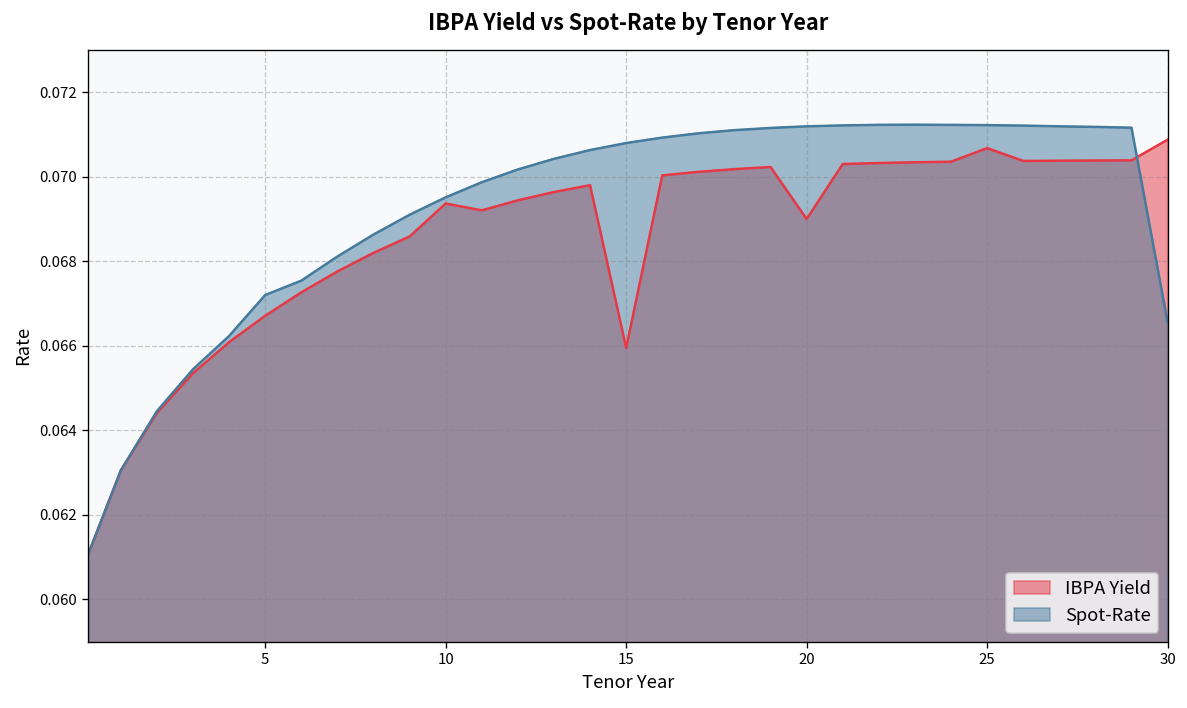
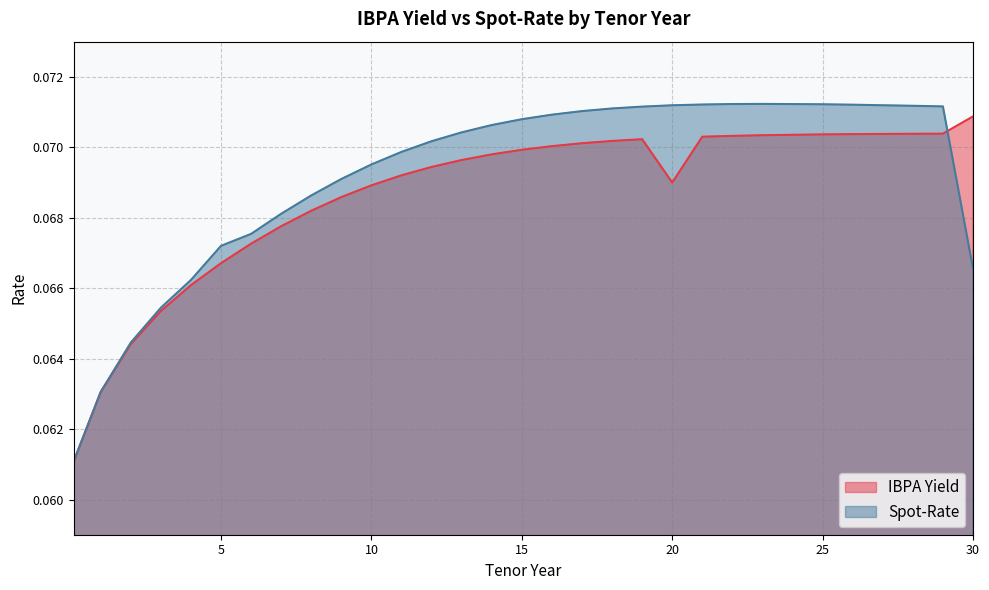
  {
    "IBPA Yield": {
      "5": 0.0667,
-     "10": 0.0694,
-     "15": 0.0660,
+     "10": 0.0689,
+     "15": 0.0699,
      "20": 0.0690,
-     "25": 0.0707,
+     "25": 0.0704,
      "30": 0.0709
    },
    "Spot-Rate": {
      "5": 0.0672,
      "10": 0.0695,
      "15": 0.0708,
      "20": 0.0712,
      "25": 0.0712,
      "30": 0.0666
    }
  }
